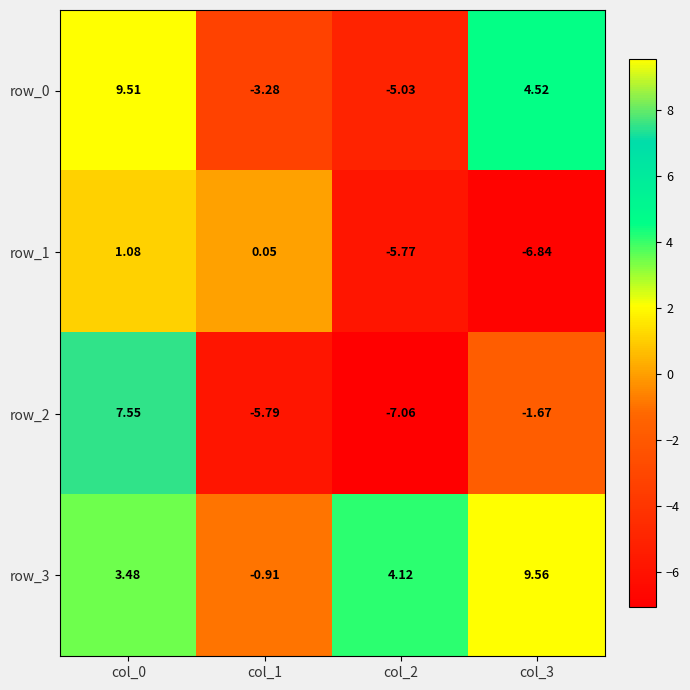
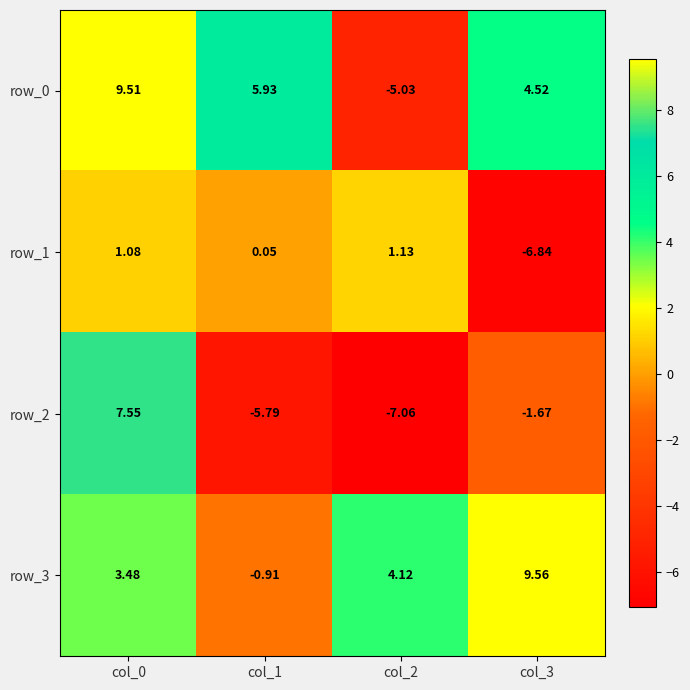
  {
    "row_0": {
      "col_0": 9.51,
-     "col_1": -3.28,
+     "col_1": 5.93,
      "col_2": -5.03,
      "col_3": 4.52
    },
    "row_1": {
      "col_0": 1.08,
      "col_1": 0.05,
-     "col_2": -5.77,
+     "col_2": 1.13,
      "col_3": -6.84
    },
    "row_2": {
      "col_0": 7.55,
      "col_1": -5.79,
      "col_2": -7.06,
      "col_3": -1.67
    },
    "row_3": {
      "col_0": 3.48,
      "col_1": -0.91,
      "col_2": 4.12,
      "col_3": 9.56
    }
  }
